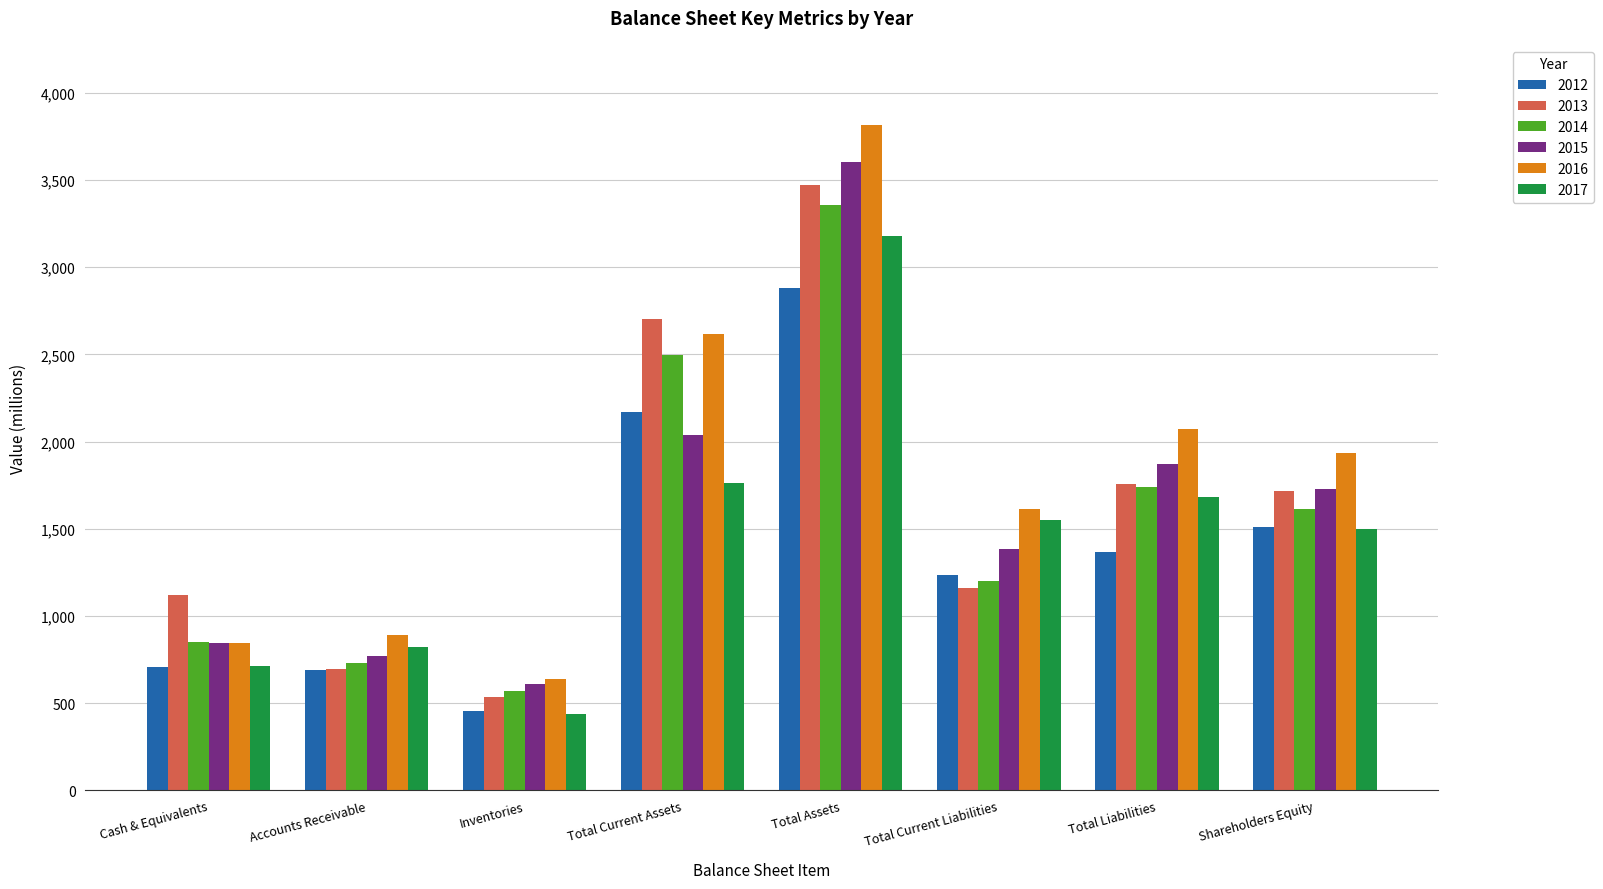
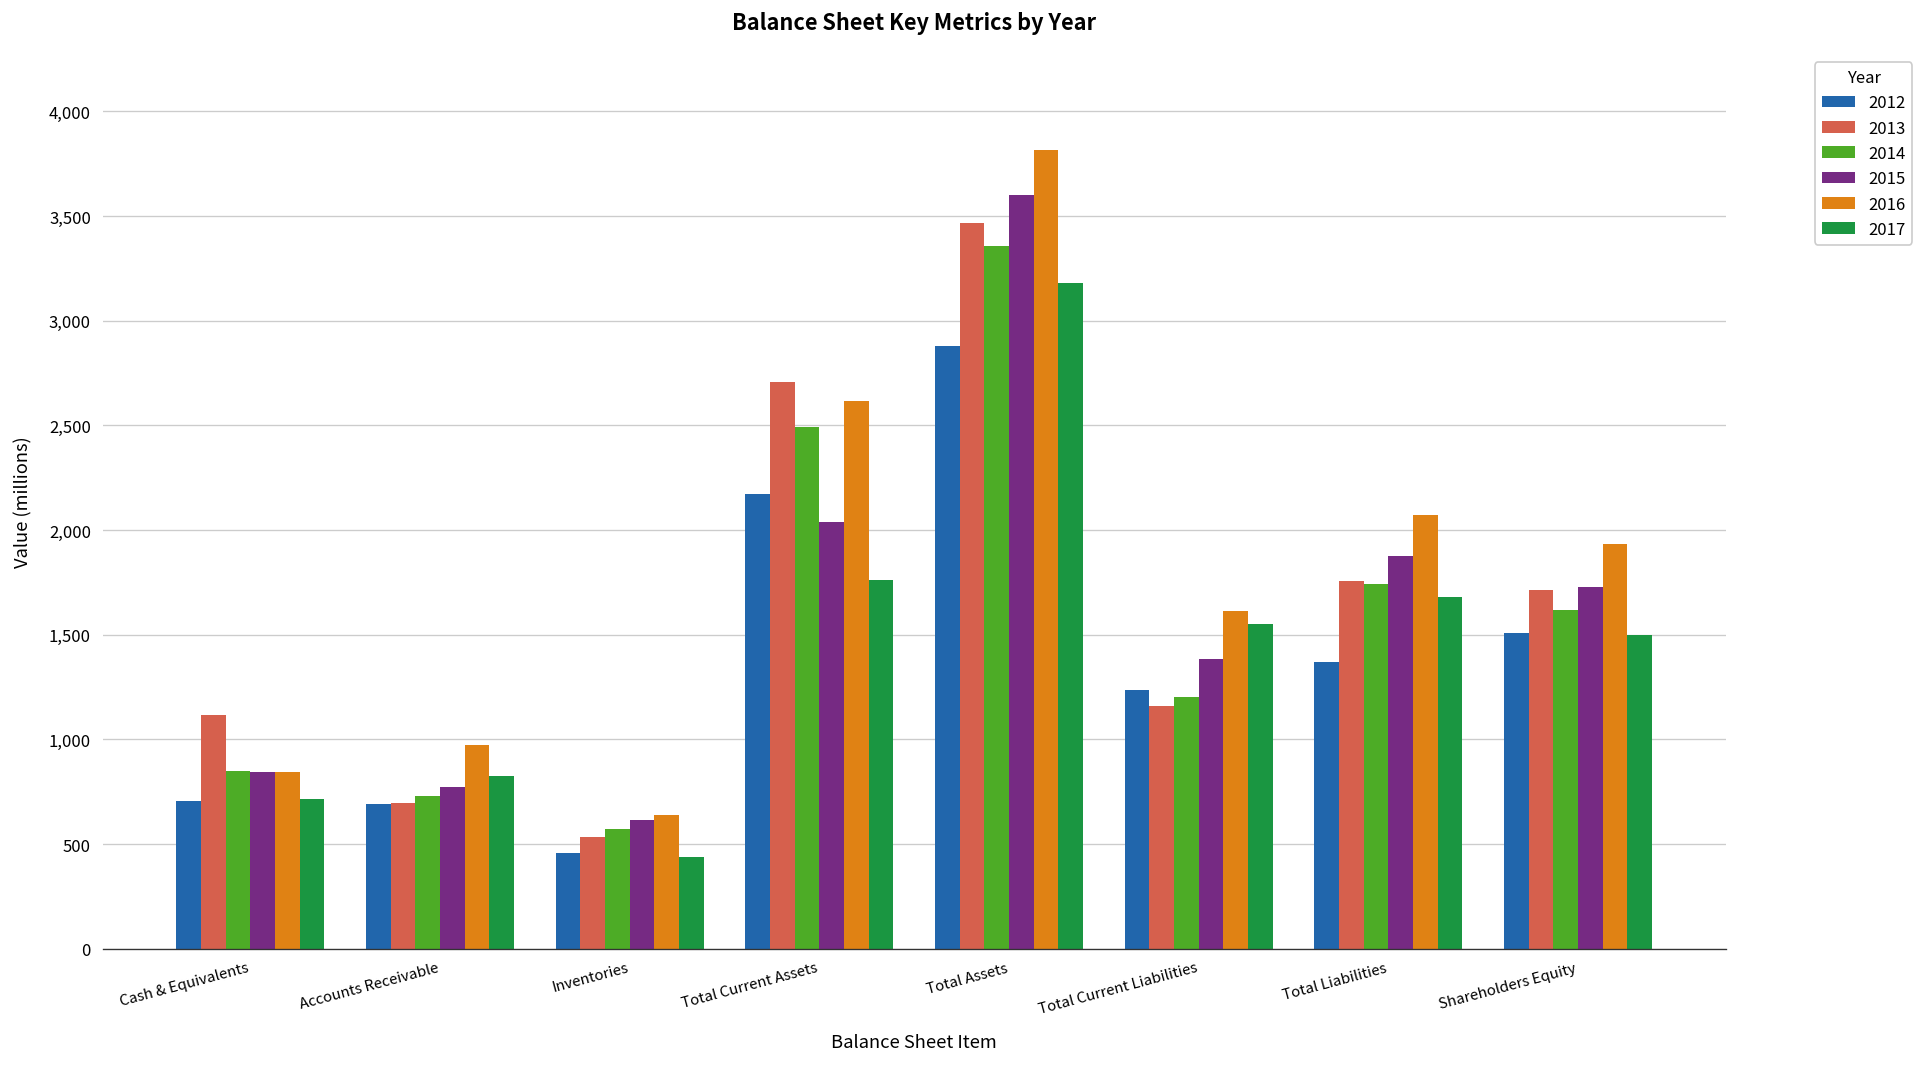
  {
    "2012": {
      "Cash & Equivalents": "710",
      "Accounts Receivable": "690",
      "Inventories": "460",
      "Total Current Assets": "2,170",
      "Total Assets": "2,880",
      "Total Current Liabilities": "1,240",
      "Total Liabilities": "1,370",
      "Shareholders Equity": "1,510"
    },
    "2013": {
      "Cash & Equivalents": "1,120",
      "Accounts Receivable": "700",
      "Inventories": "540",
      "Total Current Assets": "2,710",
      "Total Assets": "3,470",
      "Total Current Liabilities": "1,160",
      "Total Liabilities": "1,760",
      "Shareholders Equity": "1,710"
    },
    "2014": {
      "Cash & Equivalents": "850",
      "Accounts Receivable": "730",
      "Inventories": "570",
      "Total Current Assets": "2,490",
      "Total Assets": "3,360",
      "Total Current Liabilities": "1,200",
      "Total Liabilities": "1,740",
      "Shareholders Equity": "1,620"
    },
    "2015": {
      "Cash & Equivalents": "850",
      "Accounts Receivable": "770",
      "Inventories": "610",
      "Total Current Assets": "2,040",
      "Total Assets": "3,600",
      "Total Current Liabilities": "1,380",
      "Total Liabilities": "1,870",
      "Shareholders Equity": "1,730"
    },
    "2016": {
      "Cash & Equivalents": "840",
-     "Accounts Receivable": "890",
+     "Accounts Receivable": "970",
      "Inventories": "640",
      "Total Current Assets": "2,620",
      "Total Assets": "3,820",
      "Total Current Liabilities": "1,610",
      "Total Liabilities": "2,070",
      "Shareholders Equity": "1,930"
    },
    "2017": {
      "Cash & Equivalents": "720",
      "Accounts Receivable": "820",
      "Inventories": "440",
      "Total Current Assets": "1,760",
      "Total Assets": "3,180",
      "Total Current Liabilities": "1,550",
      "Total Liabilities": "1,680",
      "Shareholders Equity": "1,500"
    }
  }
